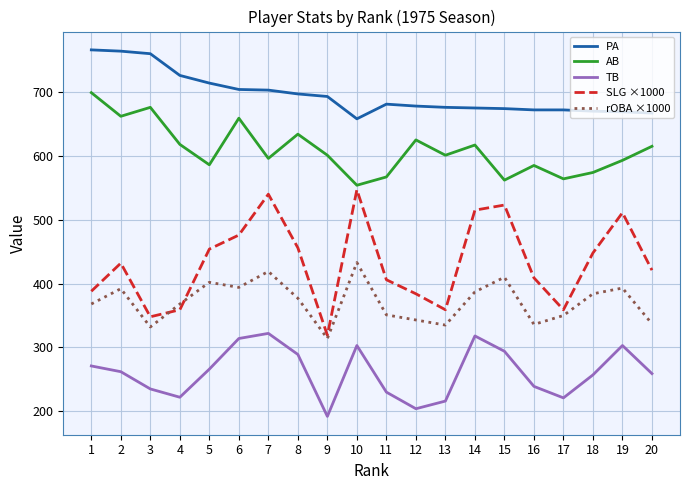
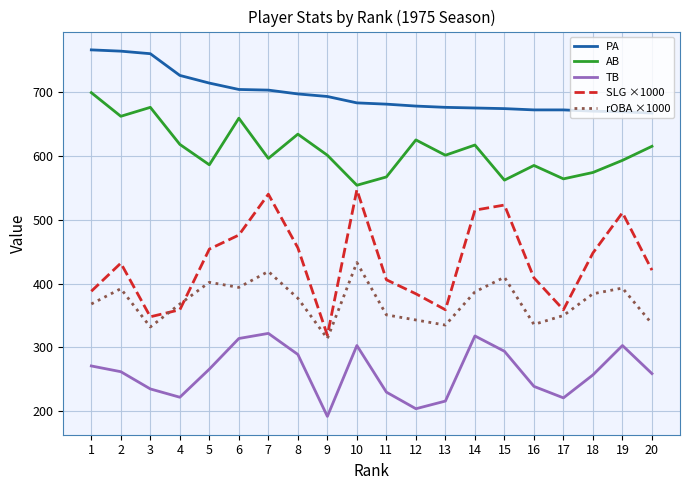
  {
    "PA": {
      "1": 770,
      "2": 760,
      "3": 760,
      "4": 730,
      "5": 710,
      "6": 700,
      "7": 700,
      "8": 700,
      "9": 690,
-     "10": 660,
+     "10": 680,
      "11": 680,
      "12": 680,
      "13": 680,
      "14": 680,
      "15": 670,
      "16": 670,
      "17": 670
    },
    "AB": {
      "1": 700,
      "2": 660,
      "3": 680,
      "4": 620,
      "5": 590,
      "6": 660,
      "7": 600,
      "8": 630,
      "9": 600,
      "10": 550,
      "11": 570,
      "12": 630,
      "13": 600,
      "14": 620,
      "15": 560,
      "16": 590,
      "17": 560,
      "18": 570,
      "19": 590,
      "20": 620
    },
    "TB": {
      "1": 270,
      "2": 260,
      "3": 240,
      "4": 220,
      "5": 270,
      "6": 310,
      "7": 320,
      "8": 290,
      "9": 190,
      "10": 300,
      "11": 230,
      "12": 200,
      "13": 220,
      "14": 320,
      "15": 290,
      "16": 240,
      "17": 220,
      "18": 260,
      "19": 300,
      "20": 260
    },
    "SLG ×1000": {
      "1": 390,
      "2": 430,
      "3": 350,
      "4": 360,
      "5": 450,
      "6": 480,
      "7": 540,
      "8": 460,
      "9": 320,
      "10": 550,
      "11": 410,
      "12": 380,
      "13": 360,
      "14": 520,
      "15": 520,
      "16": 410,
      "17": 360,
      "18": 450,
      "19": 510,
      "20": 420
    },
    "rOBA ×1000": {
      "1": 370,
      "2": 390,
      "3": 330,
      "4": 370,
      "5": 400,
      "6": 390,
      "7": 420,
      "8": 380,
      "9": 310,
      "10": 430,
      "11": 350,
      "12": 340,
      "13": 340,
      "14": 390,
      "15": 410,
      "16": 340,
      "17": 350,
      "18": 380,
      "19": 390,
      "20": 340
    }
  }
